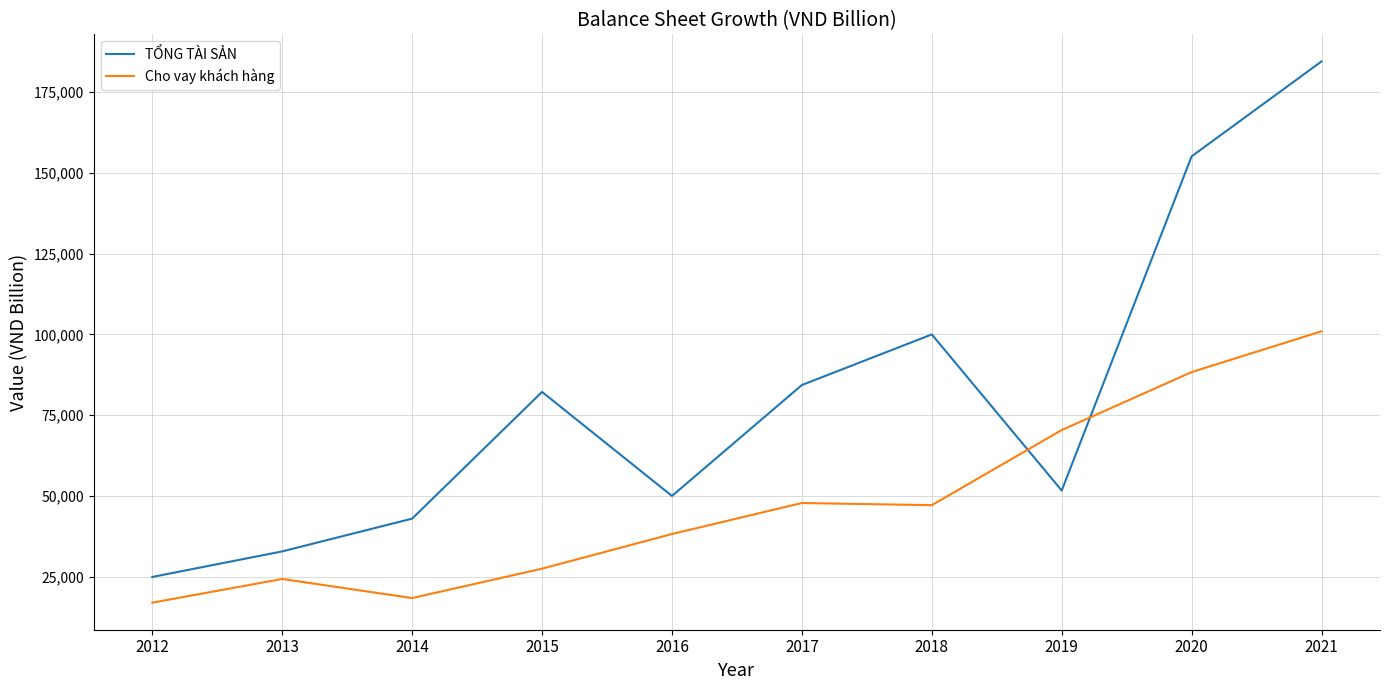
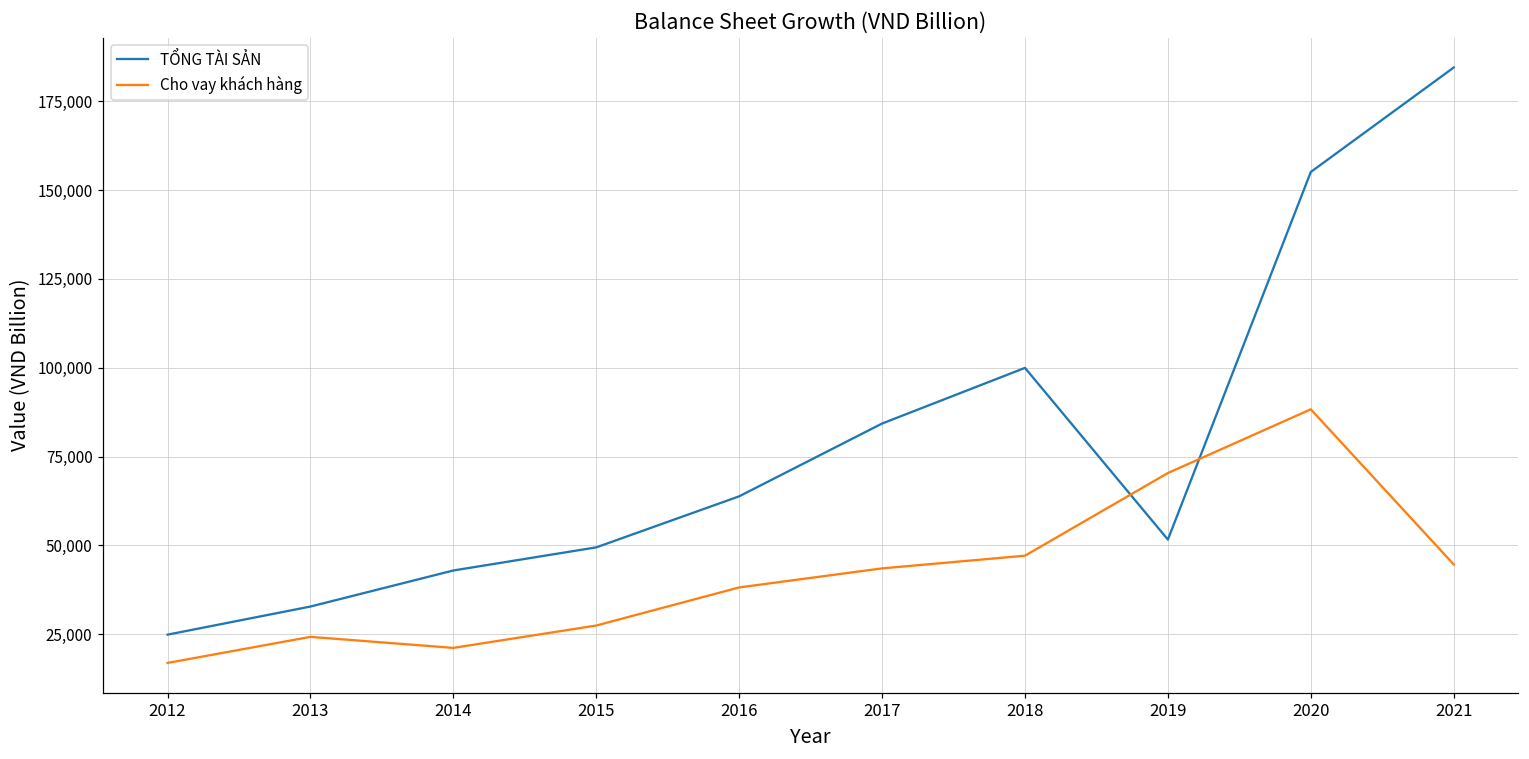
  {
    "TỔNG TÀI SẢN": {
      "2012": "25,000",
      "2013": "33,000",
      "2014": "43,000",
-     "2015": "82,000",
-     "2016": "50,000",
+     "2015": "49,000",
+     "2016": "64,000",
      "2017": "84,000",
      "2018": "100,000",
      "2019": "52,000",
      "2020": "155,000",
      "2021": "184,000"
    },
    "Cho vay khách hàng": {
      "2012": "17,000",
      "2013": "24,000",
-     "2014": "18,000",
+     "2014": "21,000",
      "2015": "27,000",
      "2016": "38,000",
-     "2017": "48,000",
+     "2017": "44,000",
      "2018": "47,000",
      "2019": "70,000",
      "2020": "88,000",
-     "2021": "101,000"
+     "2021": "45,000"
    }
  }
